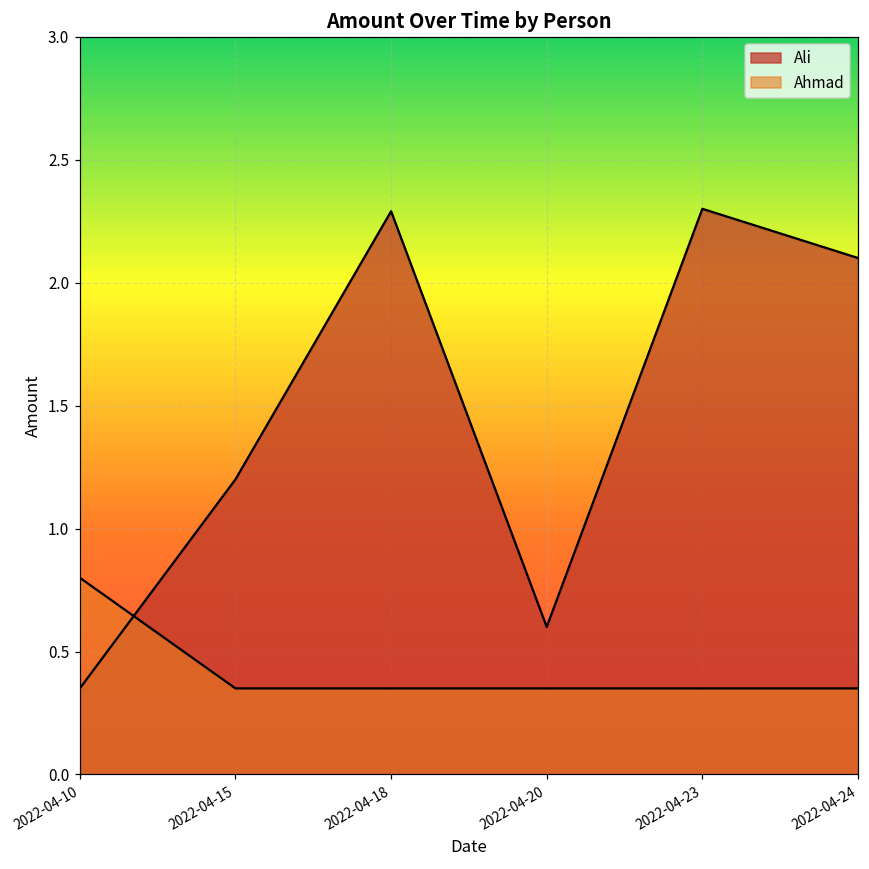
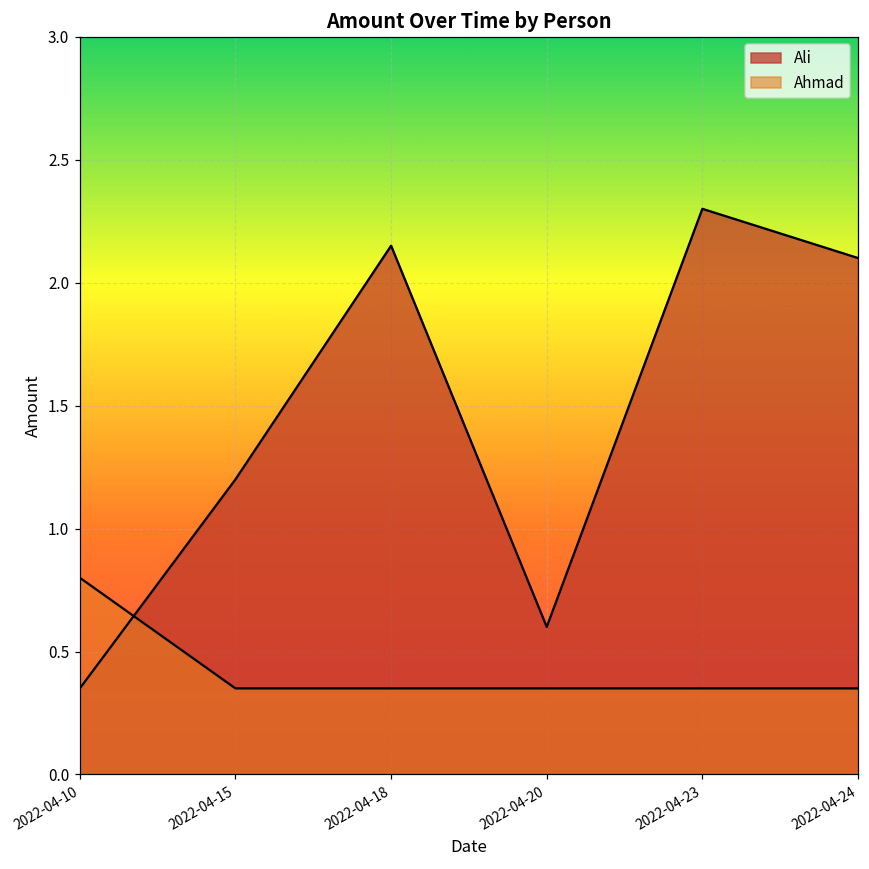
  {
    "Ali": {
      "2022-04-10": 0.35,
      "2022-04-15": 1.20,
-     "2022-04-18": 2.29,
+     "2022-04-18": 2.15,
      "2022-04-20": 0.60,
      "2022-04-23": 2.30,
      "2022-04-24": 2.10
    },
    "Ahmad": {
      "2022-04-10": 0.80,
      "2022-04-15": 0.35,
      "2022-04-18": 0.35,
      "2022-04-20": 0.35,
      "2022-04-23": 0.35,
      "2022-04-24": 0.35
    }
  }
